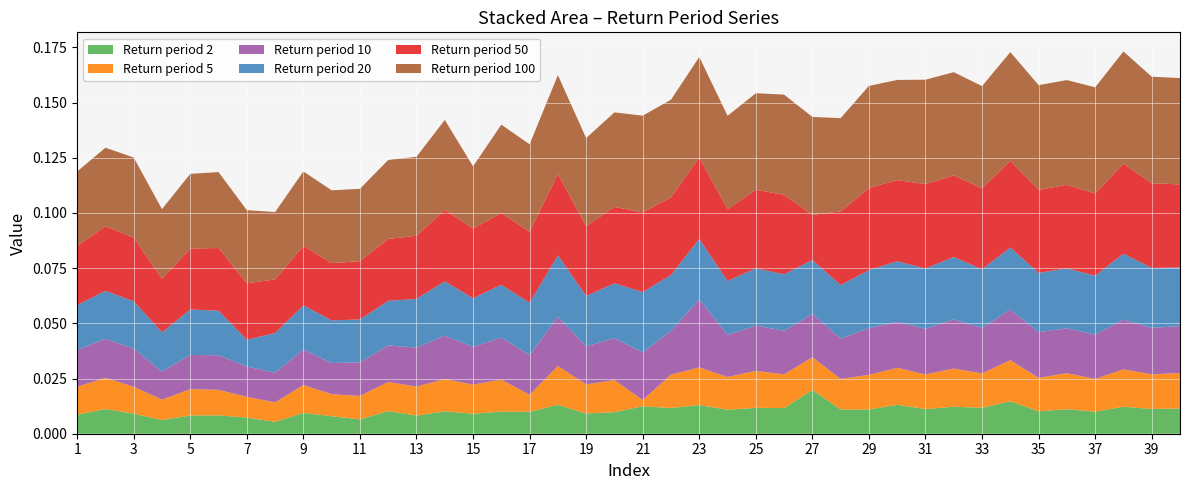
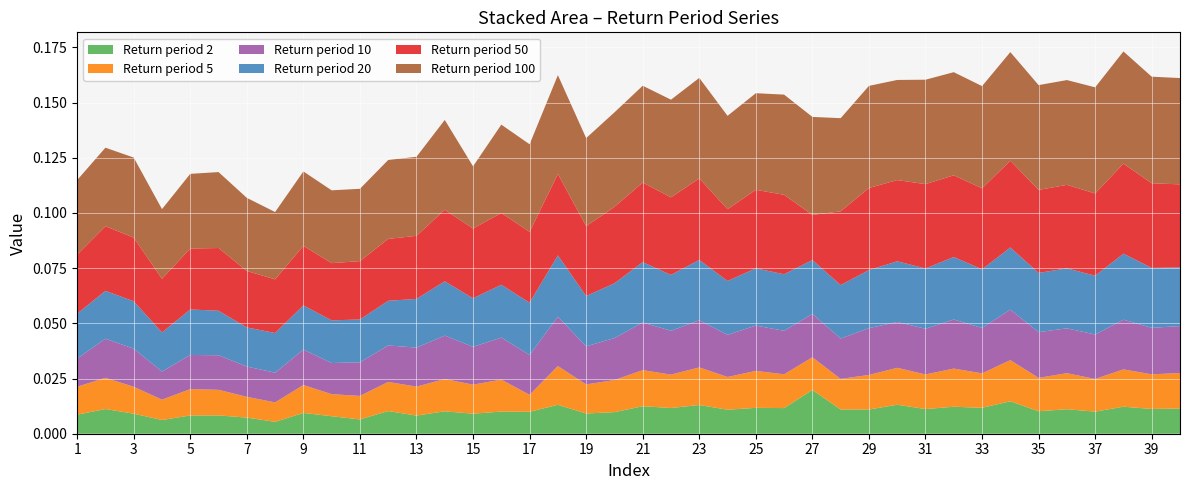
  {
    "Return period 2": {
      "1": 0.009,
      "3": 0.009,
      "5": 0.008,
      "7": 0.007,
      "9": 0.009,
      "11": 0.006,
      "13": 0.008,
      "15": 0.009,
      "17": 0.010,
      "19": 0.009,
      "21": 0.012,
      "23": 0.013,
      "25": 0.012,
      "27": 0.020,
      "29": 0.011,
      "31": 0.011,
      "33": 0.012,
      "35": 0.010,
      "37": 0.010,
      "39": 0.011
    },
    "Return period 5": {
      "1": 0.013,
      "3": 0.012,
      "5": 0.012,
      "7": 0.009,
      "9": 0.013,
      "11": 0.011,
      "13": 0.013,
      "15": 0.013,
      "17": 0.008,
      "19": 0.013,
-     "21": 0.003,
+     "21": 0.016,
      "23": 0.017,
      "25": 0.017,
      "27": 0.015,
      "29": 0.016,
      "31": 0.016,
      "33": 0.016,
      "35": 0.015,
      "37": 0.015,
      "39": 0.016
    },
    "Return period 10": {
-     "1": 0.017,
+     "1": 0.013,
      "3": 0.017,
      "5": 0.015,
      "7": 0.014,
      "9": 0.016,
      "11": 0.015,
      "13": 0.018,
      "15": 0.017,
      "17": 0.018,
      "19": 0.017,
      "21": 0.022,
-     "23": 0.031,
+     "23": 0.021,
      "25": 0.021,
      "27": 0.020,
      "29": 0.021,
      "31": 0.021,
      "33": 0.021,
      "35": 0.021,
      "37": 0.020,
      "39": 0.021
    },
    "Return period 20": {
      "1": 0.020,
      "3": 0.021,
      "5": 0.021,
-     "7": 0.012,
+     "7": 0.018,
      "9": 0.020,
      "11": 0.019,
      "13": 0.022,
      "15": 0.022,
      "17": 0.024,
      "19": 0.023,
      "21": 0.027,
      "23": 0.027,
      "25": 0.026,
      "27": 0.024,
      "29": 0.026,
      "31": 0.027,
      "33": 0.027,
      "35": 0.027,
      "37": 0.027,
      "39": 0.027
    },
    "Return period 50": {
      "1": 0.027,
      "3": 0.029,
      "5": 0.028,
      "7": 0.026,
      "9": 0.027,
      "11": 0.026,
      "13": 0.029,
      "15": 0.032,
      "17": 0.032,
      "19": 0.032,
      "21": 0.036,
      "23": 0.037,
      "25": 0.036,
      "27": 0.020,
      "29": 0.037,
      "31": 0.038,
      "33": 0.037,
      "35": 0.038,
      "37": 0.037,
      "39": 0.038
    },
    "Return period 100": {
      "1": 0.034,
      "3": 0.036,
      "5": 0.034,
      "7": 0.033,
      "9": 0.034,
      "11": 0.033,
      "13": 0.036,
      "15": 0.028,
      "17": 0.040,
      "19": 0.040,
      "21": 0.044,
      "23": 0.045,
      "25": 0.044,
      "27": 0.044,
      "29": 0.046,
      "31": 0.047,
      "33": 0.046,
      "35": 0.047,
      "37": 0.048,
      "39": 0.048
    }
  }
